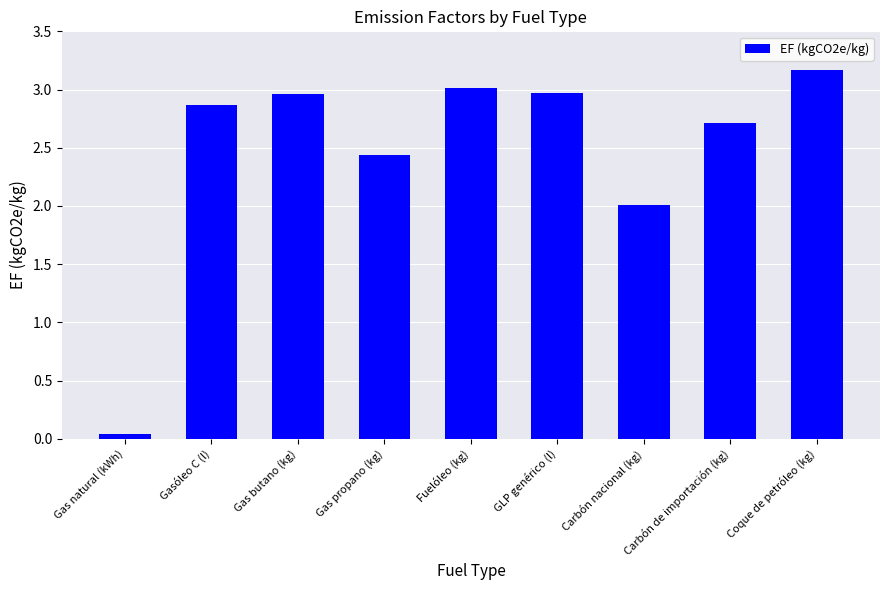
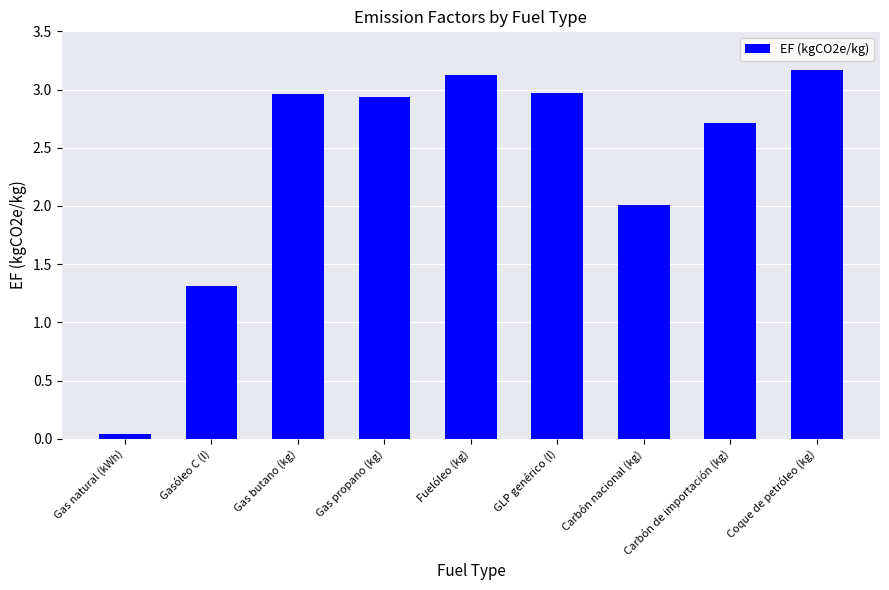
  {
    "Gas natural (kWh)": 0.04,
-   "Gasóleo C (l)": 2.87,
+   "Gasóleo C (l)": 1.31,
    "Gas butano (kg)": 2.96,
-   "Gas propano (kg)": 2.43,
-   "Fuelóleo (kg)": 3.01,
+   "Gas propano (kg)": 2.94,
+   "Fuelóleo (kg)": 3.13,
    "GLP genérico (l)": 2.97,
    "Carbón nacional (kg)": 2.01,
    "Carbón de importación (kg)": 2.71,
    "Coque de petróleo (kg)": 3.17
  }
